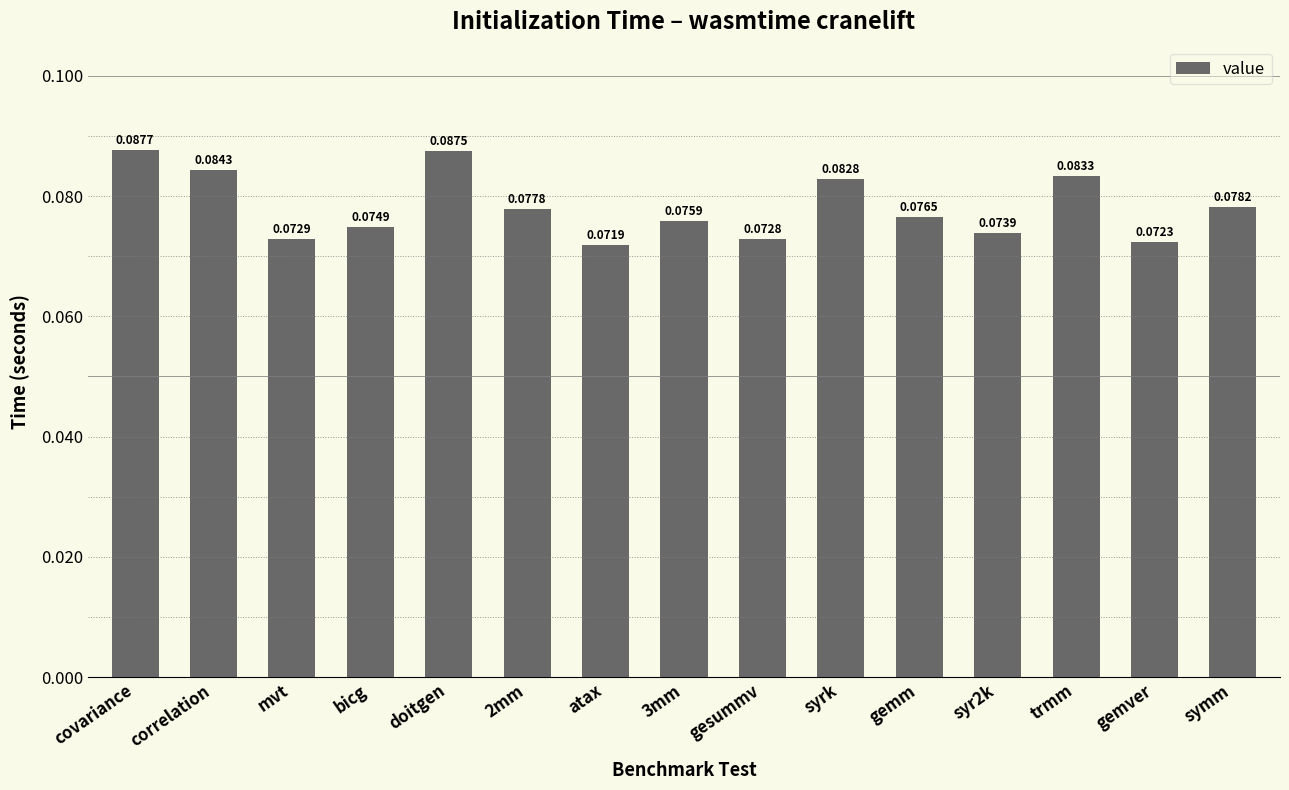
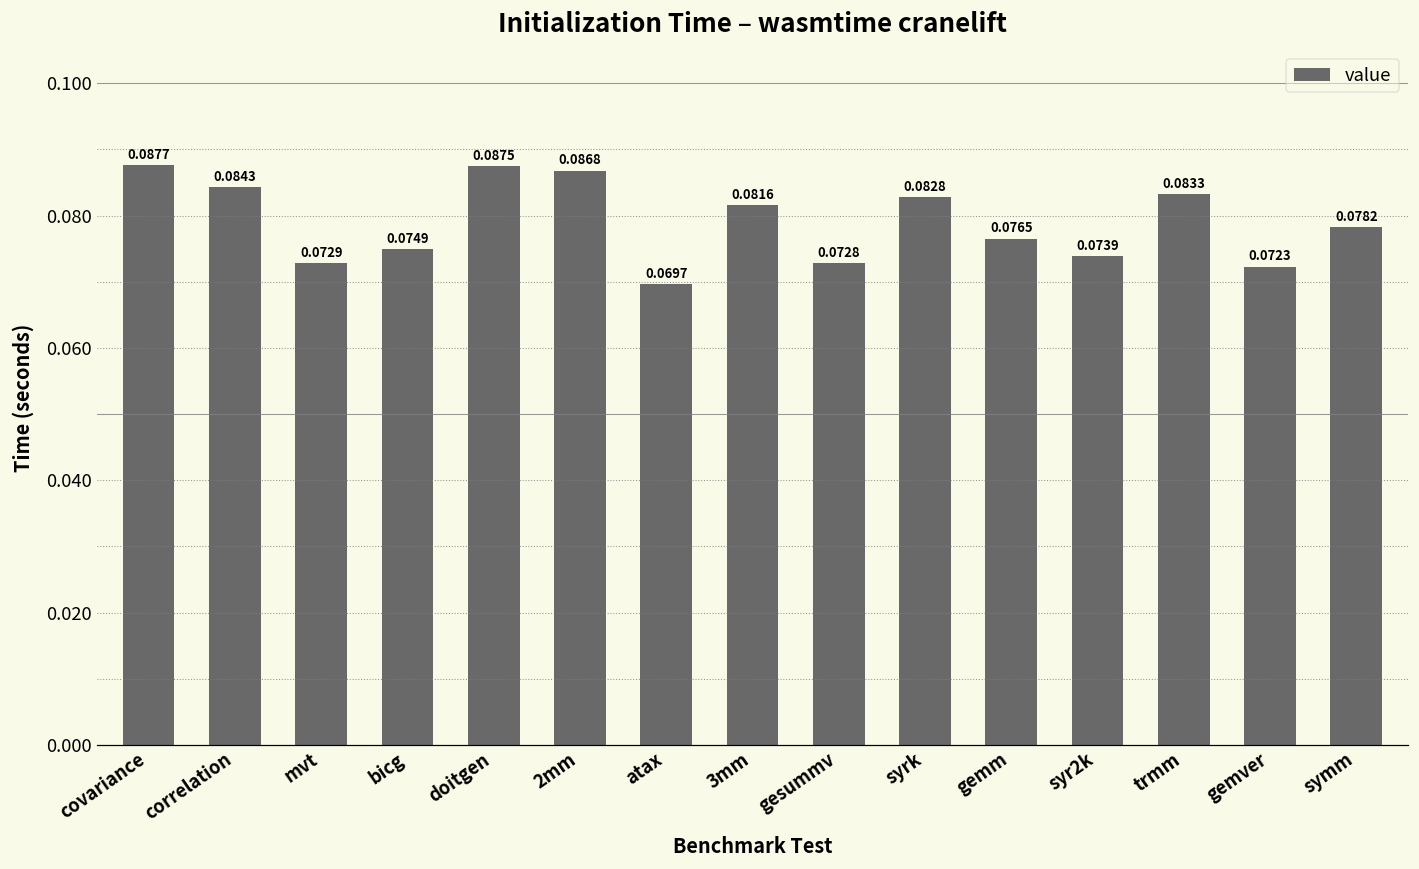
  {
    "covariance": 0.0877,
    "correlation": 0.0843,
    "mvt": 0.0729,
    "bicg": 0.0749,
    "doitgen": 0.0875,
-   "2mm": 0.0778,
-   "atax": 0.0719,
-   "3mm": 0.0759,
+   "2mm": 0.0868,
+   "atax": 0.0697,
+   "3mm": 0.0816,
    "gesummv": 0.0728,
    "syrk": 0.0828,
    "gemm": 0.0765,
    "syr2k": 0.0739,
    "trmm": 0.0833,
    "gemver": 0.0723,
    "symm": 0.0782
  }
